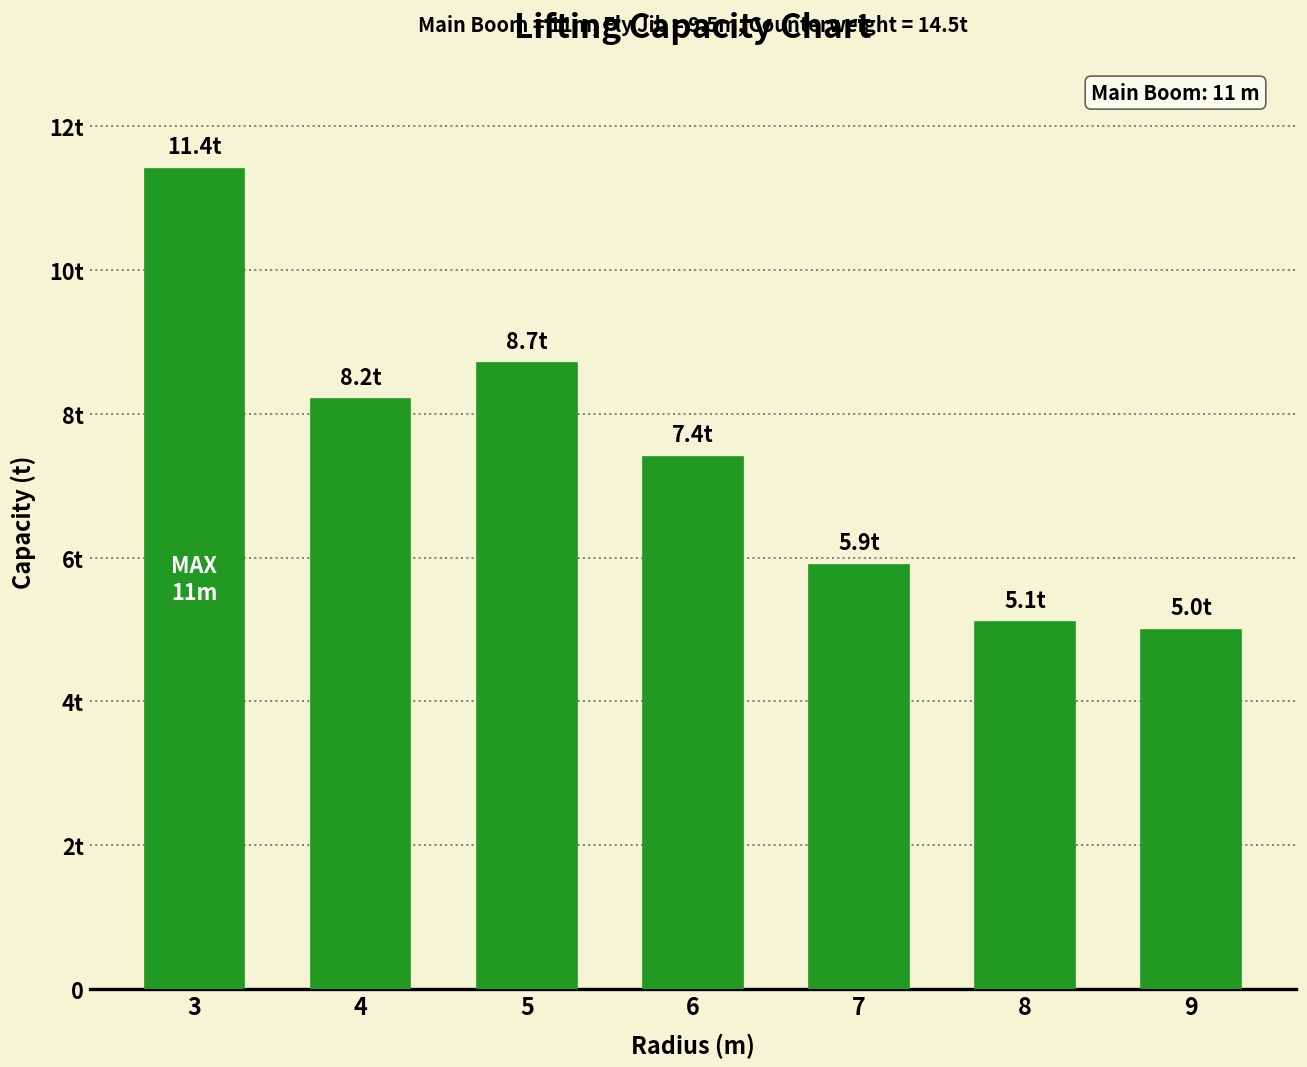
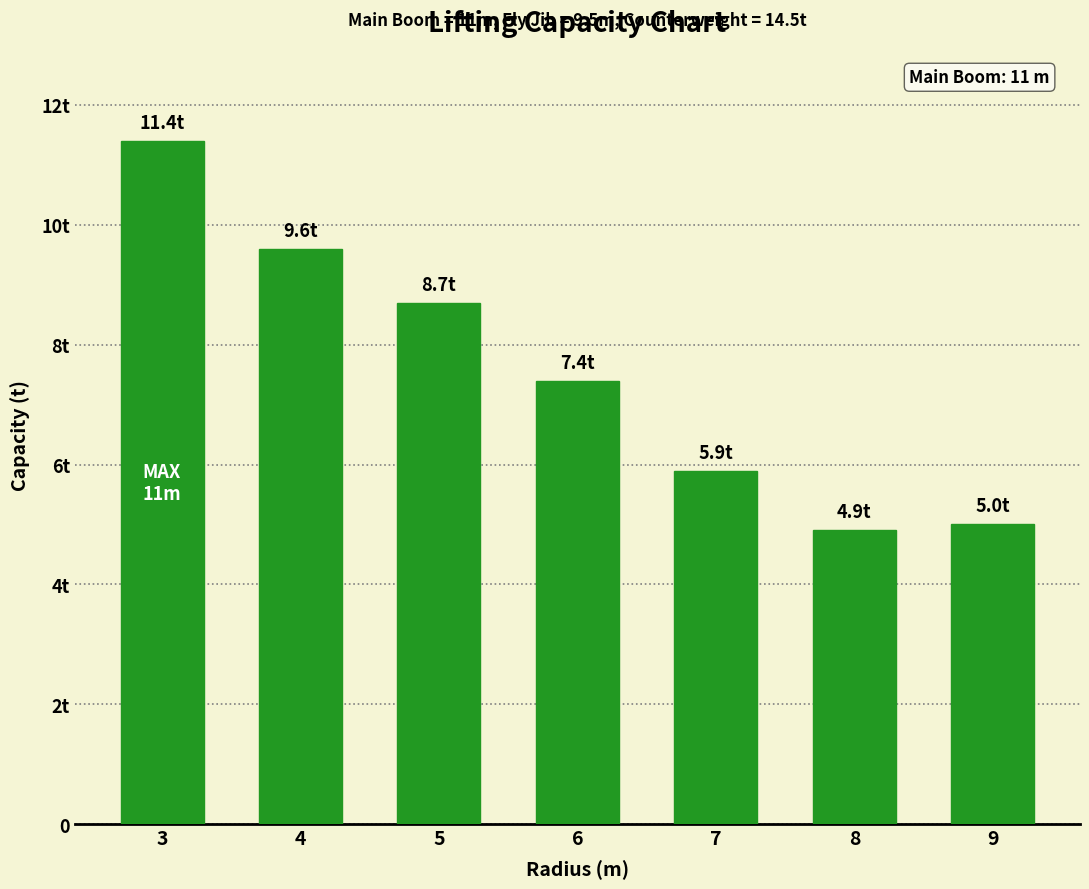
  {
    "3": "11.4t",
-   "4": "8.2t",
+   "4": "9.6t",
    "5": "8.7t",
    "6": "7.4t",
    "7": "5.9t",
-   "8": "5.1t",
+   "8": "4.9t",
    "9": "5.0t"
  }
